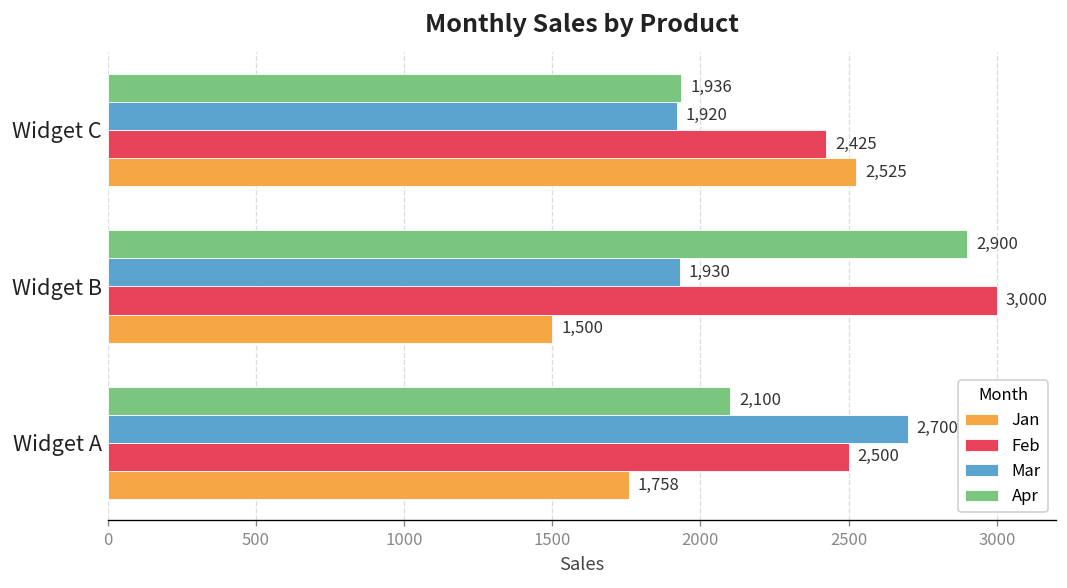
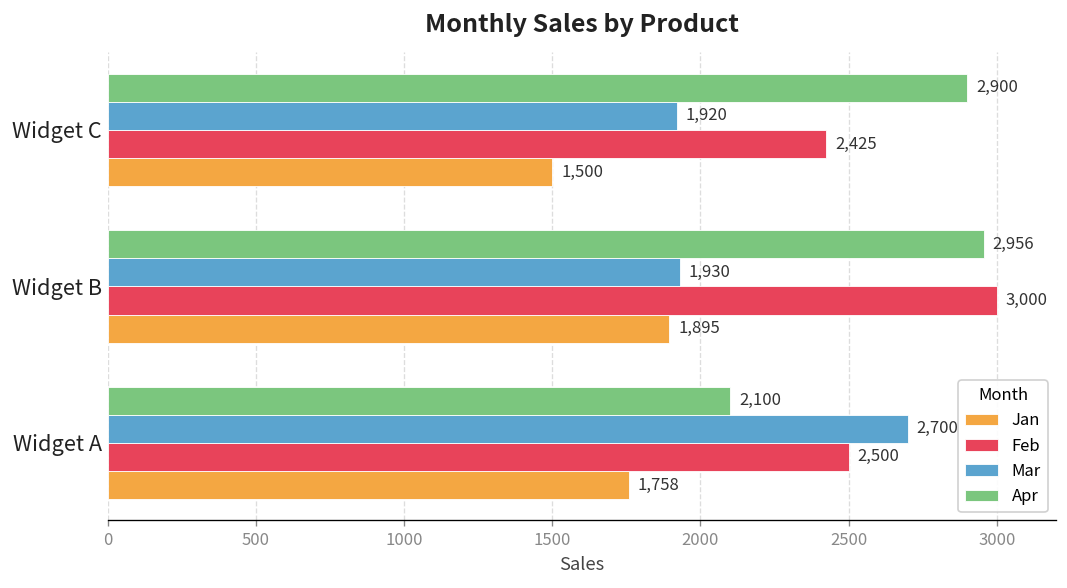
  {
    "Jan": {
-     "Widget C": "2,525",
-     "Widget B": "1,500",
+     "Widget C": "1,500",
+     "Widget B": "1,895",
      "Widget A": "1,758"
    },
    "Feb": {
      "Widget C": "2,425",
      "Widget B": "3,000",
      "Widget A": "2,500"
    },
    "Mar": {
      "Widget C": "1,920",
      "Widget B": "1,930"
    },
    "Apr": {
-     "Widget C": "1,936",
-     "Widget B": "2,900",
+     "Widget C": "2,900",
+     "Widget B": "2,956",
      "Widget A": "2,100"
    }
  }
